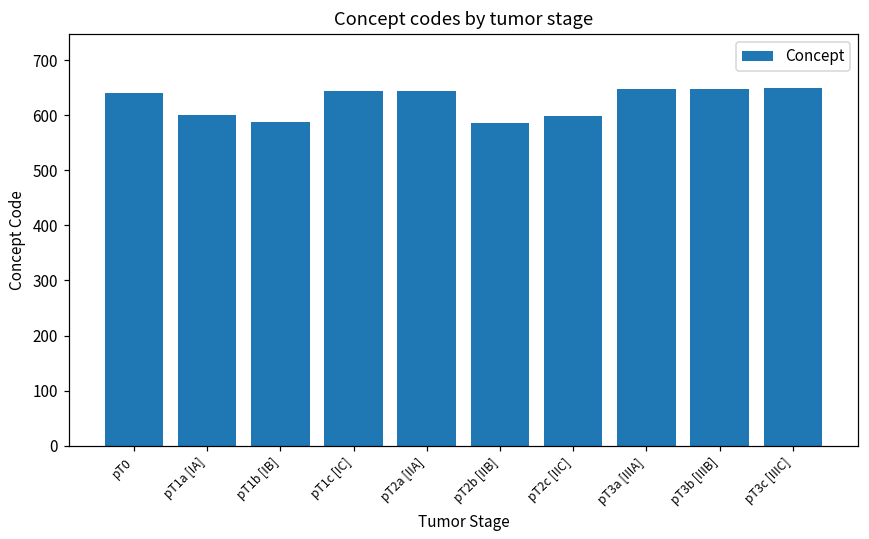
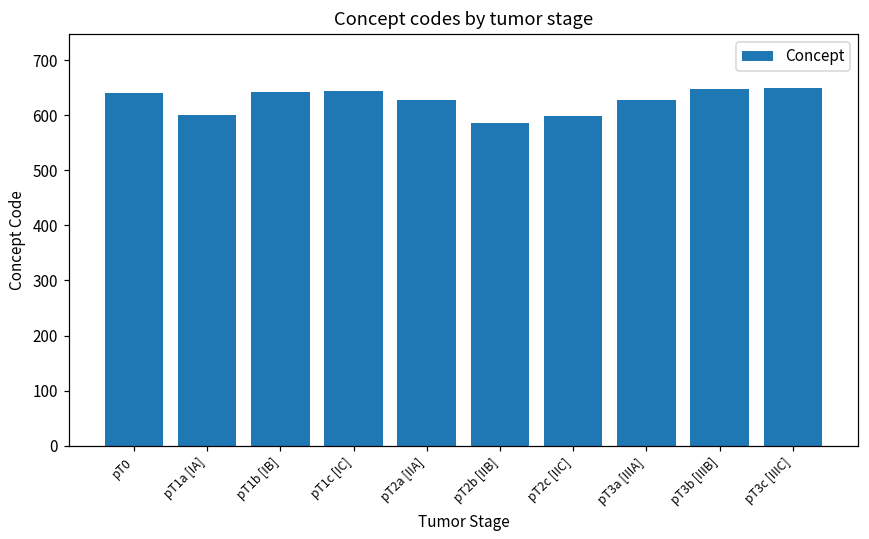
  {
    "pT0": 640,
    "pT1a [IA]": 600,
-   "pT1b [IB]": 590,
+   "pT1b [IB]": 640,
    "pT1c [IC]": 640,
-   "pT2a [IIA]": 640,
+   "pT2a [IIA]": 630,
    "pT2b [IIB]": 590,
    "pT2c [IIC]": 600,
-   "pT3a [IIIA]": 650,
+   "pT3a [IIIA]": 630,
    "pT3b [IIIB]": 650,
    "pT3c [IIIC]": 650
  }
